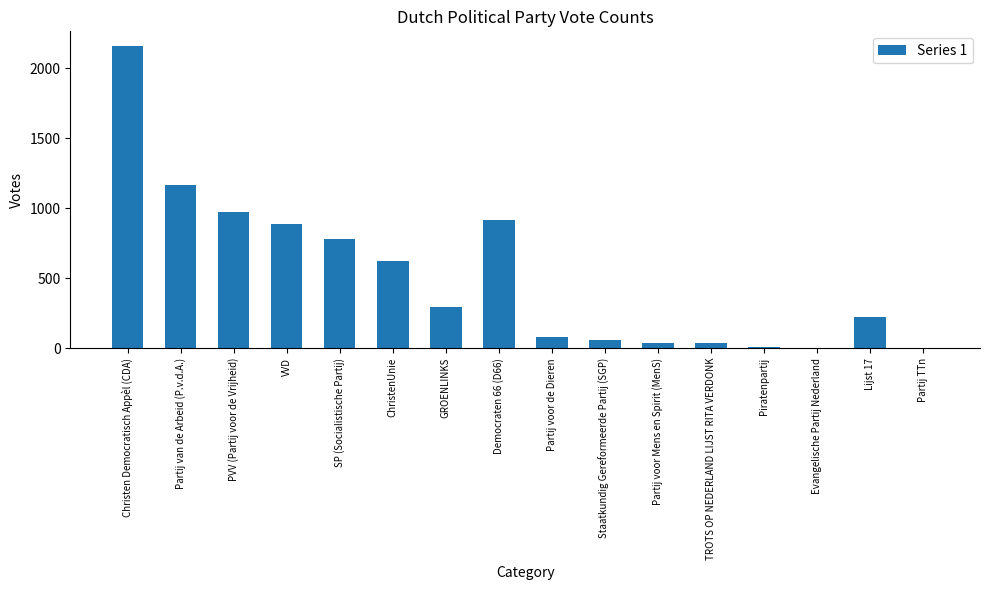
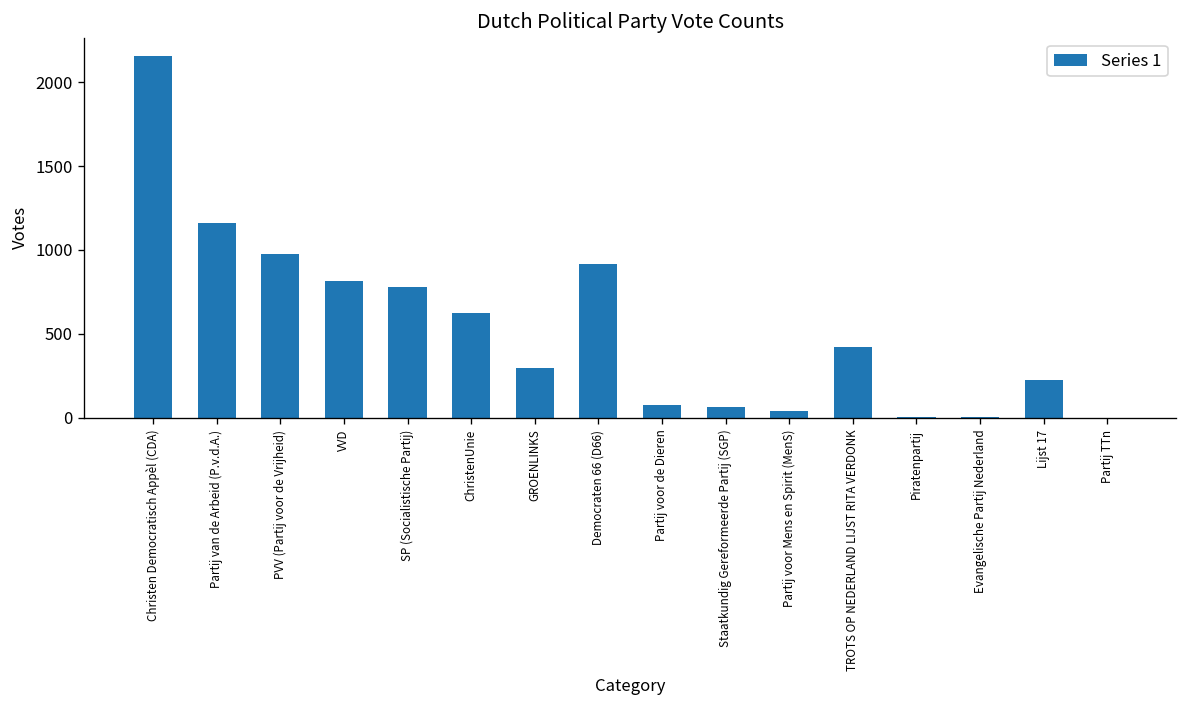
  {
    "Christen Democratisch Appèl (CDA)": 2160,
    "Partij van de Arbeid (P.v.d.A.)": 1160,
    "PVV (Partij voor de Vrijheid)": 980,
-   "VVD": 890,
+   "VVD": 820,
    "SP (Socialistische Partij)": 780,
    "ChristenUnie": 630,
    "GROENLINKS": 300,
    "Democraten 66 (D66)": 910,
    "Partij voor de Dieren": 80,
    "Staatkundig Gereformeerde Partij (SGP)": 60,
    "Partij voor Mens en Spirit (MenS)": 40,
-   "TROTS OP NEDERLAND LIJST RITA VERDONK": 40,
+   "TROTS OP NEDERLAND LIJST RITA VERDONK": 420,
    "Lijst 17": 220
  }
